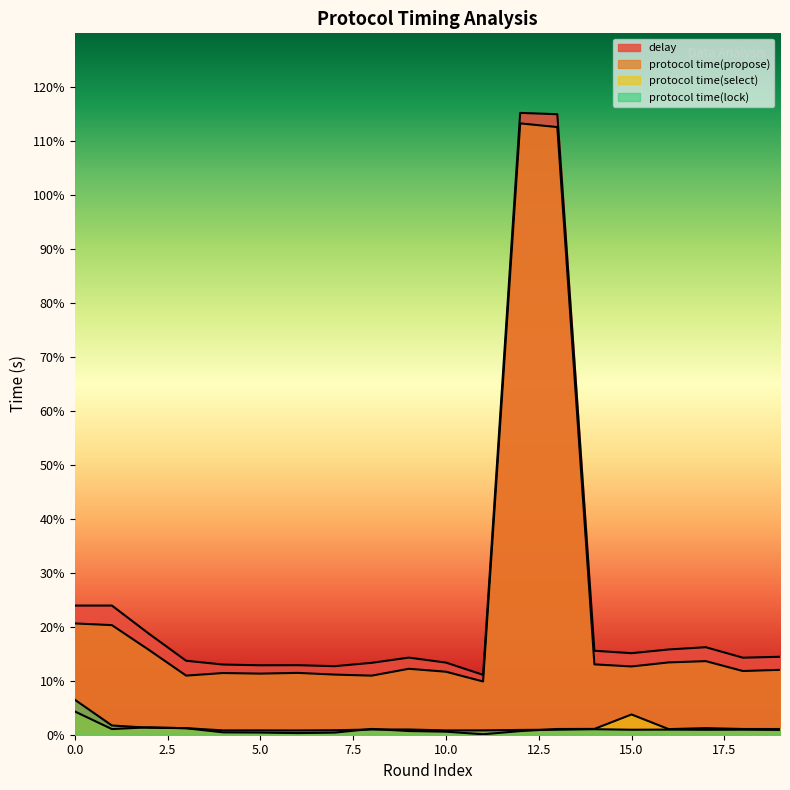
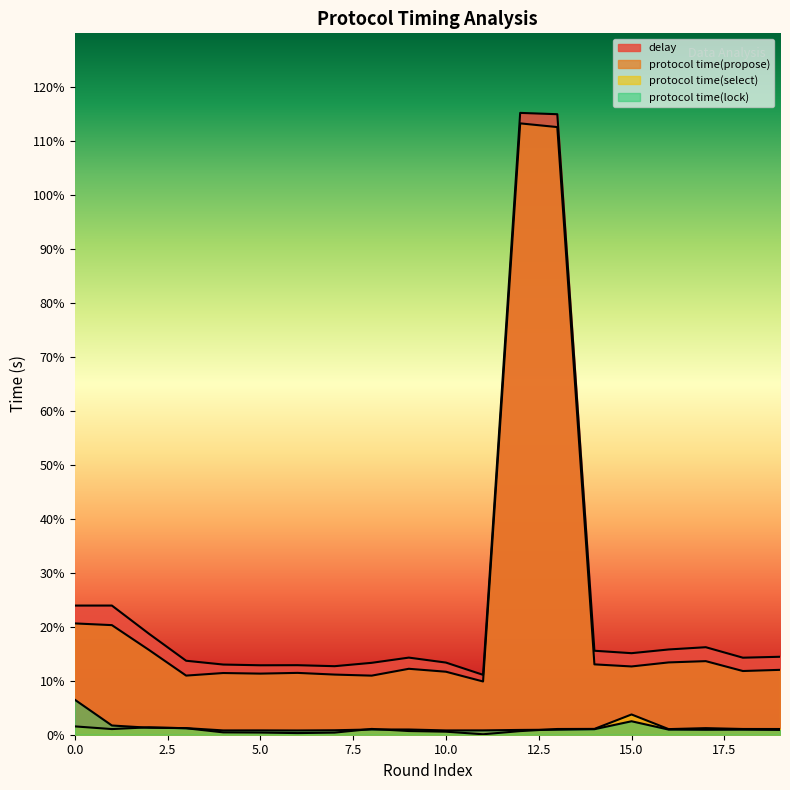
  {
    "protocol time(select)": {
-     "0.0": "4%",
+     "0.0": "2%",
      "15.0": "4%"
    },
    "protocol time(lock)": {
      "0.0": "6%",
-     "15.0": "1%"
+     "15.0": "2%"
    }
  }
